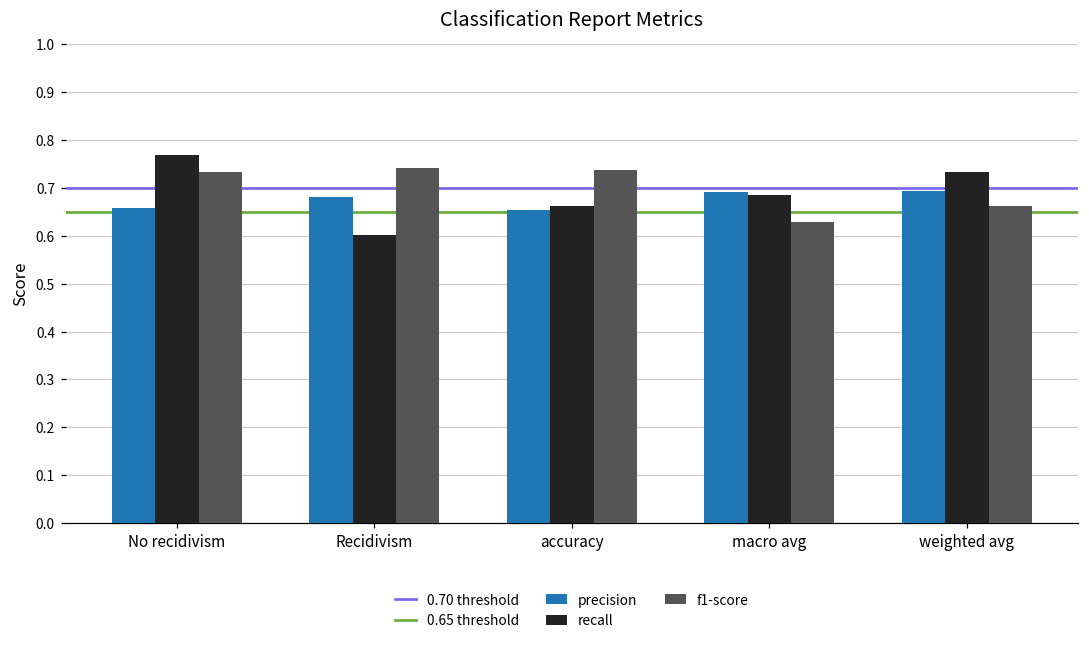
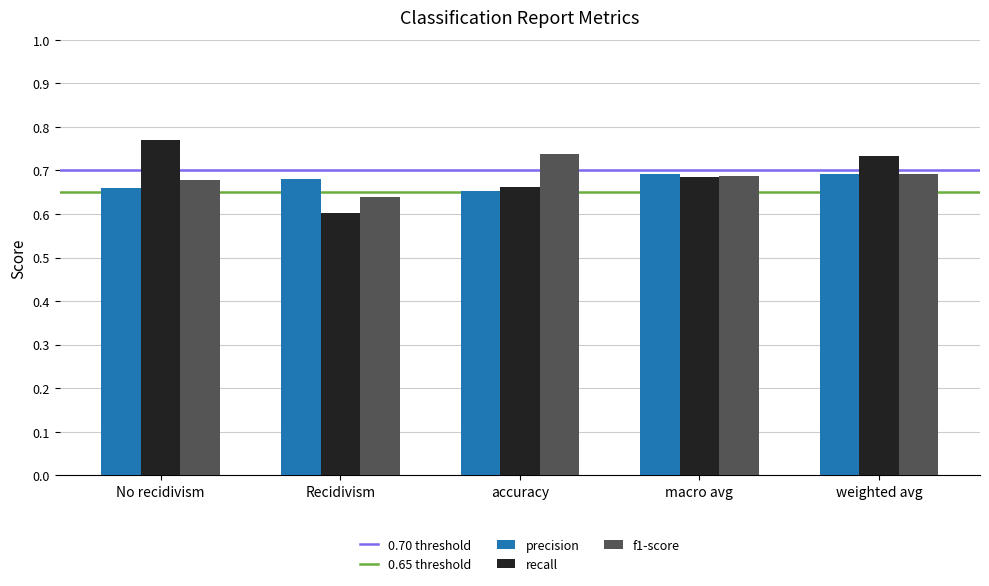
  {
    "precision": {
      "No recidivism": 0.66,
      "Recidivism": 0.68,
      "accuracy": 0.65,
      "macro avg": 0.69,
      "weighted avg": 0.69
    },
    "recall": {
      "No recidivism": 0.77,
      "Recidivism": 0.60,
      "accuracy": 0.66,
      "macro avg": 0.69,
      "weighted avg": 0.73
    },
    "f1-score": {
-     "No recidivism": 0.73,
-     "Recidivism": 0.74,
+     "No recidivism": 0.68,
+     "Recidivism": 0.64,
      "accuracy": 0.74,
-     "macro avg": 0.63,
-     "weighted avg": 0.66
+     "macro avg": 0.69,
+     "weighted avg": 0.69
    }
  }
